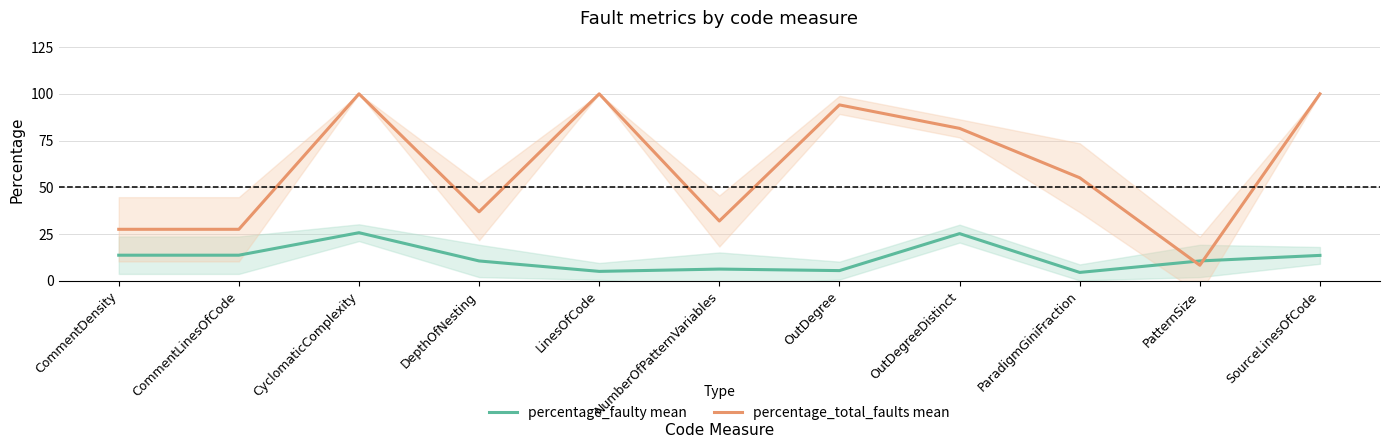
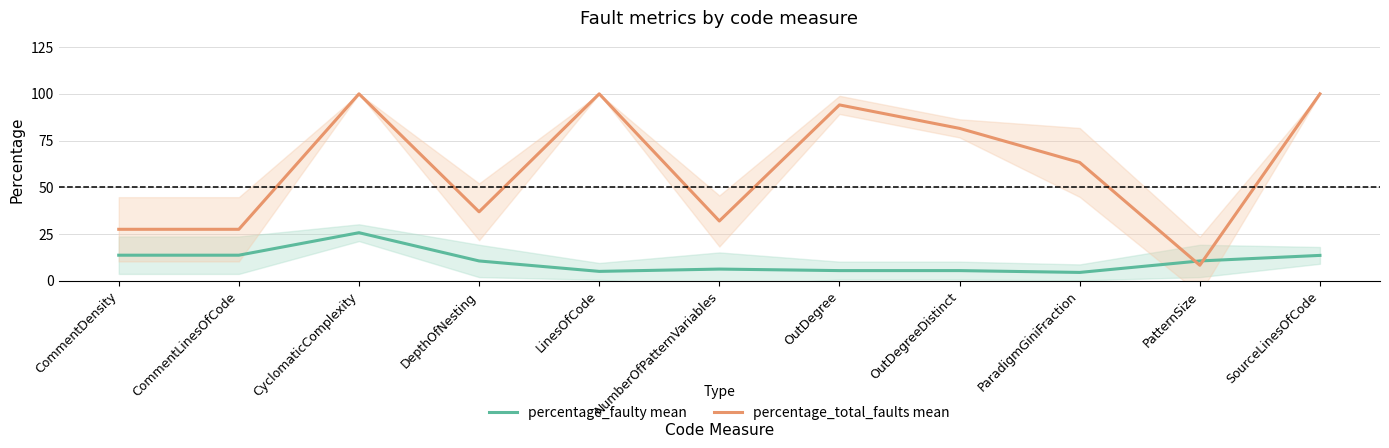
  {
    "percentage_faulty mean": {
      "CommentDensity": 14,
      "CommentLinesOfCode": 14,
      "CyclomaticComplexity": 26,
      "DepthOfNesting": 11,
      "LinesOfCode": 5,
      "NumberOfPatternVariables": 6,
      "OutDegree": 5,
-     "OutDegreeDistinct": 25,
+     "OutDegreeDistinct": 5,
      "ParadigmGiniFraction": 4,
      "PatternSize": 11,
      "SourceLinesOfCode": 14
    },
    "percentage_total_faults mean": {
      "CommentDensity": 27,
      "CommentLinesOfCode": 27,
      "DepthOfNesting": 37,
      "NumberOfPatternVariables": 32,
      "OutDegree": 94,
      "OutDegreeDistinct": 82,
-     "ParadigmGiniFraction": 55,
+     "ParadigmGiniFraction": 63,
      "PatternSize": 8
    }
  }
